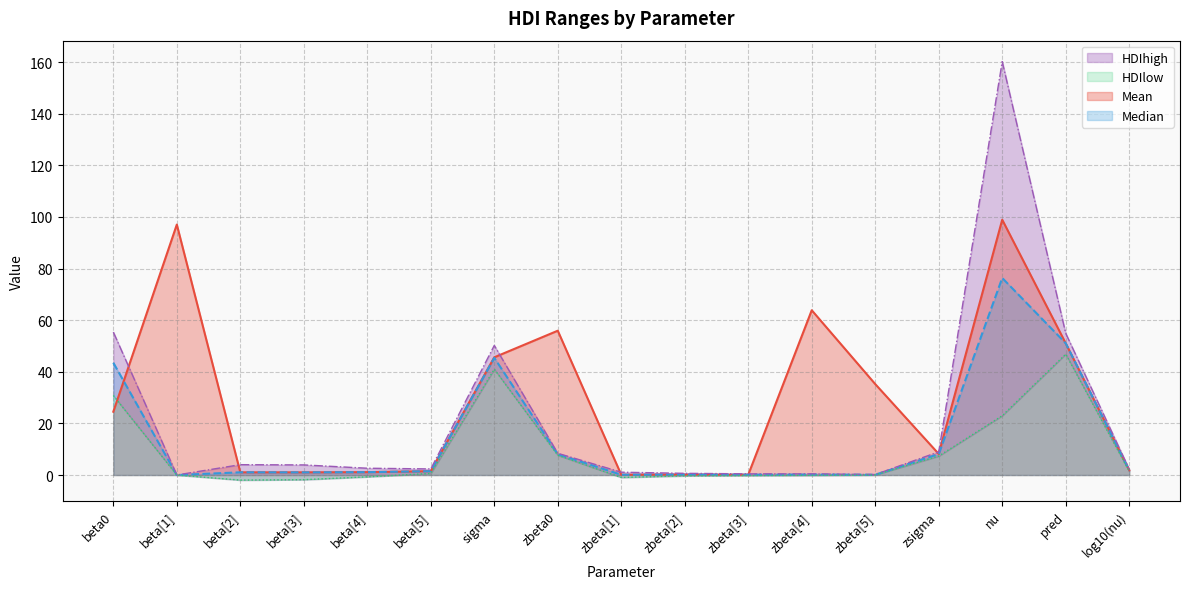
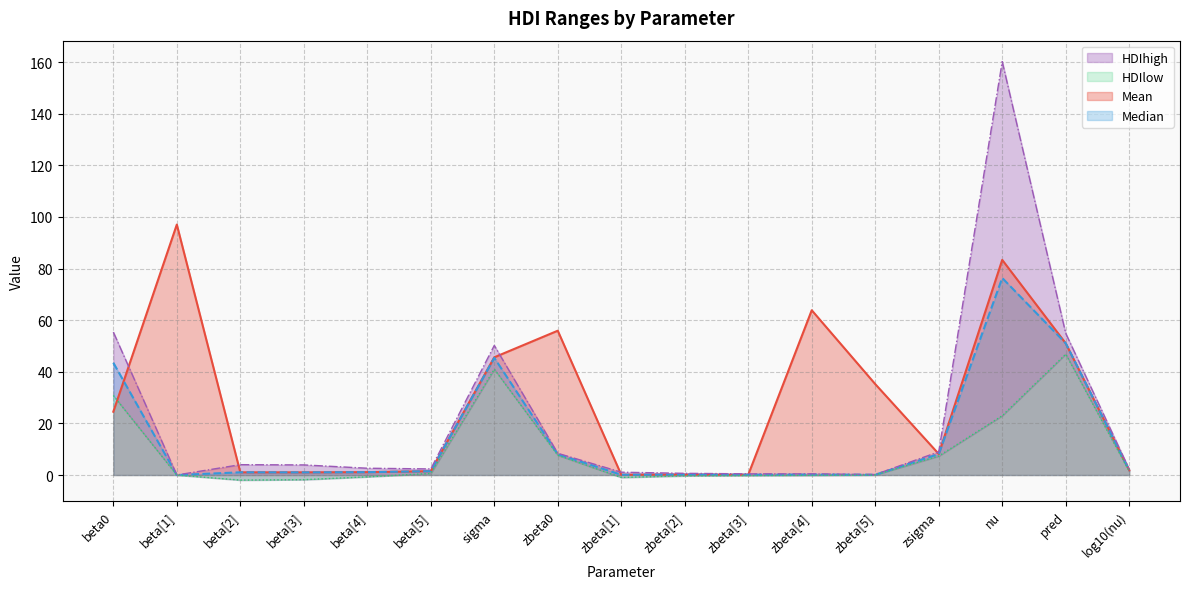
  {
    "Mean": {
      "beta0": 25,
      "beta[1]": 97,
      "zbeta0": 56,
      "zbeta[4]": 64,
      "zbeta[5]": 35,
-     "nu": 99
+     "nu": 83
    }
  }
